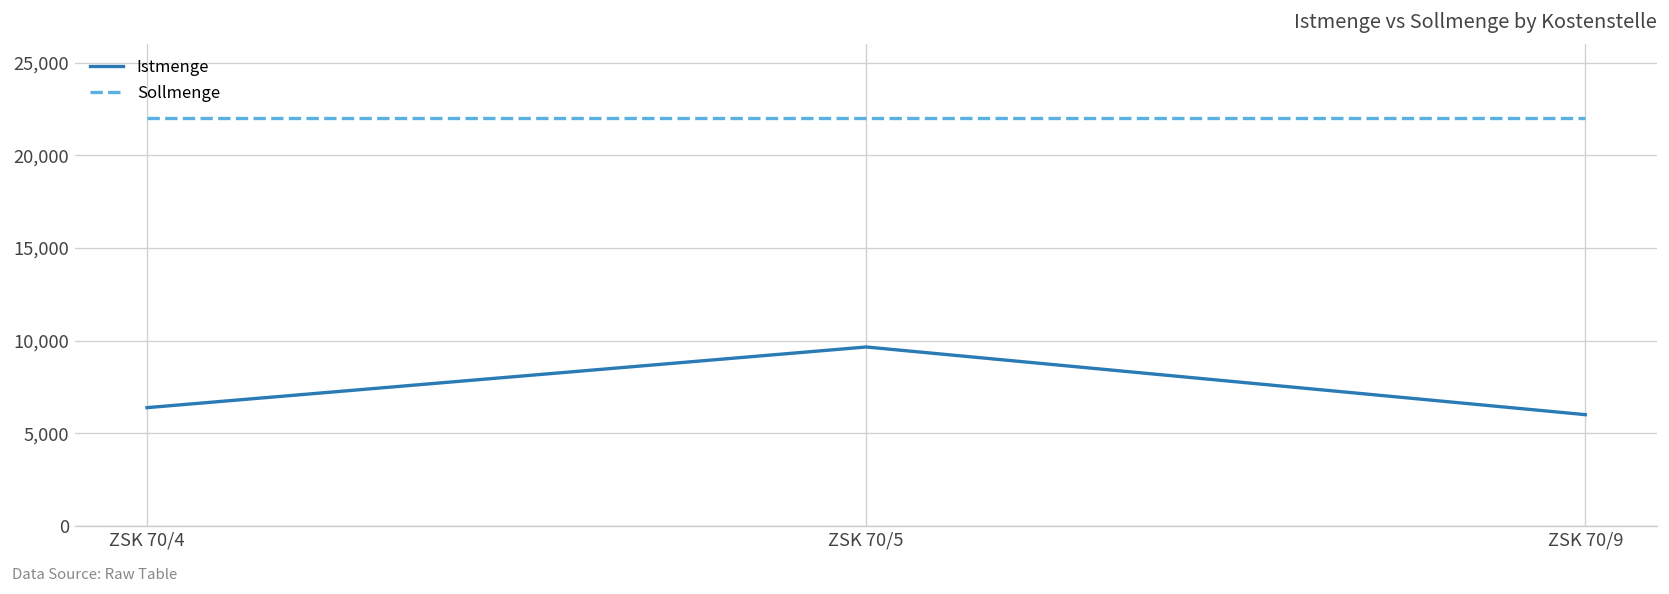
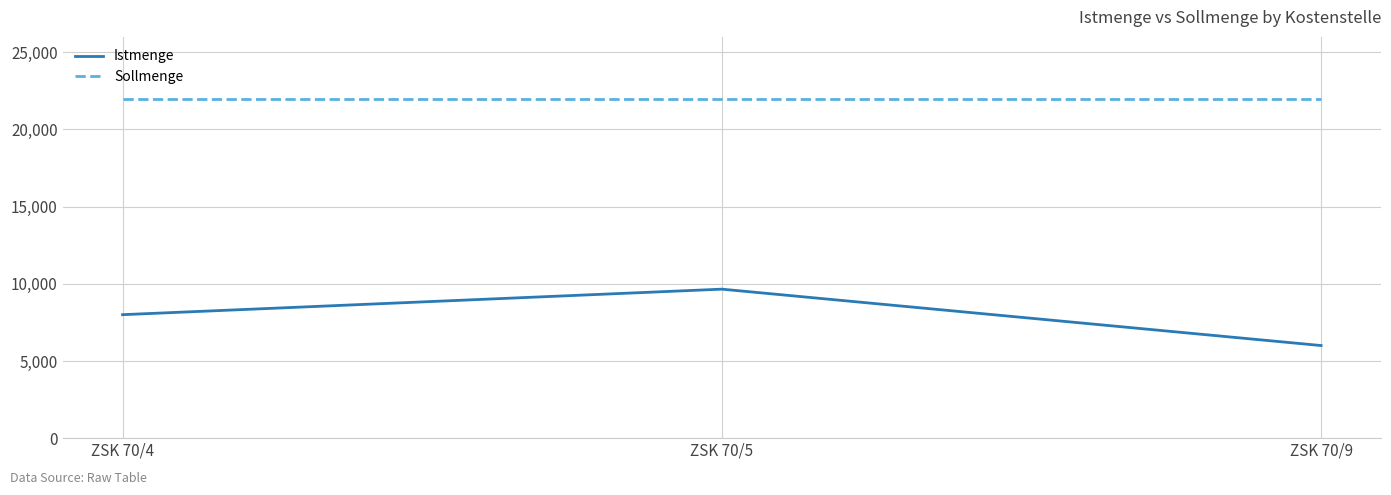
  {
    "Istmenge": {
-     "ZSK 70/4": "6,400",
+     "ZSK 70/4": "8,000",
      "ZSK 70/5": "9,700",
      "ZSK 70/9": "6,000"
    },
    "Sollmenge": {
      "ZSK 70/4": "22,000",
      "ZSK 70/5": "22,000",
      "ZSK 70/9": "22,000"
    }
  }
